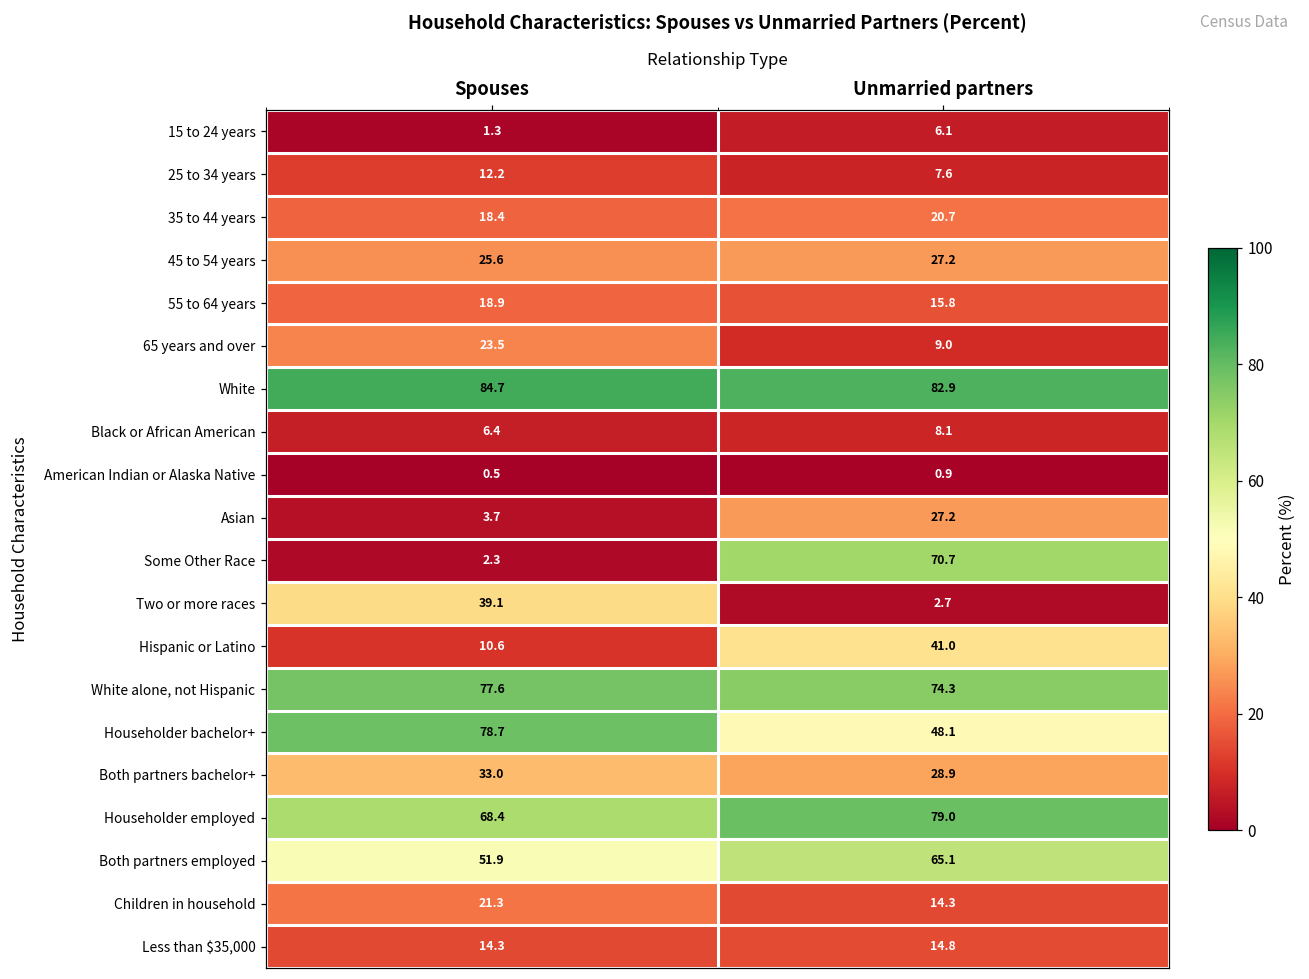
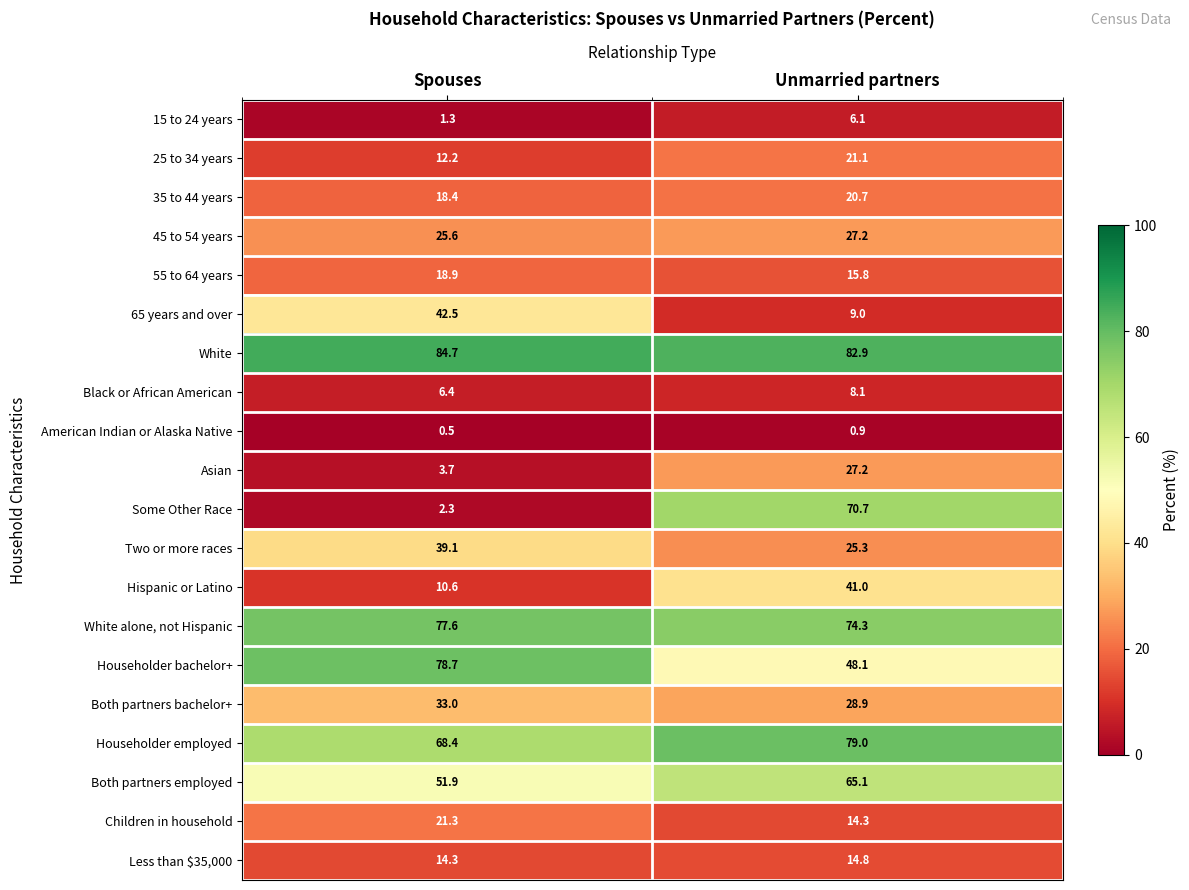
  {
    "15 to 24 years": {
      "Spouses": 1.3,
      "Unmarried partners": 6.1
    },
    "25 to 34 years": {
      "Spouses": 12.2,
-     "Unmarried partners": 7.6
+     "Unmarried partners": 21.1
    },
    "35 to 44 years": {
      "Spouses": 18.4,
      "Unmarried partners": 20.7
    },
    "45 to 54 years": {
      "Spouses": 25.6,
      "Unmarried partners": 27.2
    },
    "55 to 64 years": {
      "Spouses": 18.9,
      "Unmarried partners": 15.8
    },
    "65 years and over": {
-     "Spouses": 23.5,
+     "Spouses": 42.5,
      "Unmarried partners": 9.0
    },
    "White": {
      "Spouses": 84.7,
      "Unmarried partners": 82.9
    },
    "Black or African American": {
      "Spouses": 6.4,
      "Unmarried partners": 8.1
    },
    "American Indian or Alaska Native": {
      "Spouses": 0.5,
      "Unmarried partners": 0.9
    },
    "Asian": {
      "Spouses": 3.7,
      "Unmarried partners": 27.2
    },
    "Some Other Race": {
      "Spouses": 2.3,
      "Unmarried partners": 70.7
    },
    "Two or more races": {
      "Spouses": 39.1,
-     "Unmarried partners": 2.7
+     "Unmarried partners": 25.3
    },
    "Hispanic or Latino": {
      "Spouses": 10.6,
      "Unmarried partners": 41.0
    },
    "White alone, not Hispanic": {
      "Spouses": 77.6,
      "Unmarried partners": 74.3
    },
    "Householder bachelor+": {
      "Spouses": 78.7,
      "Unmarried partners": 48.1
    },
    "Both partners bachelor+": {
      "Spouses": 33.0,
      "Unmarried partners": 28.9
    },
    "Householder employed": {
      "Spouses": 68.4,
      "Unmarried partners": 79.0
    },
    "Both partners employed": {
      "Spouses": 51.9,
      "Unmarried partners": 65.1
    },
    "Children in household": {
      "Spouses": 21.3,
      "Unmarried partners": 14.3
    },
    "Less than $35,000": {
      "Spouses": 14.3,
      "Unmarried partners": 14.8
    }
  }
